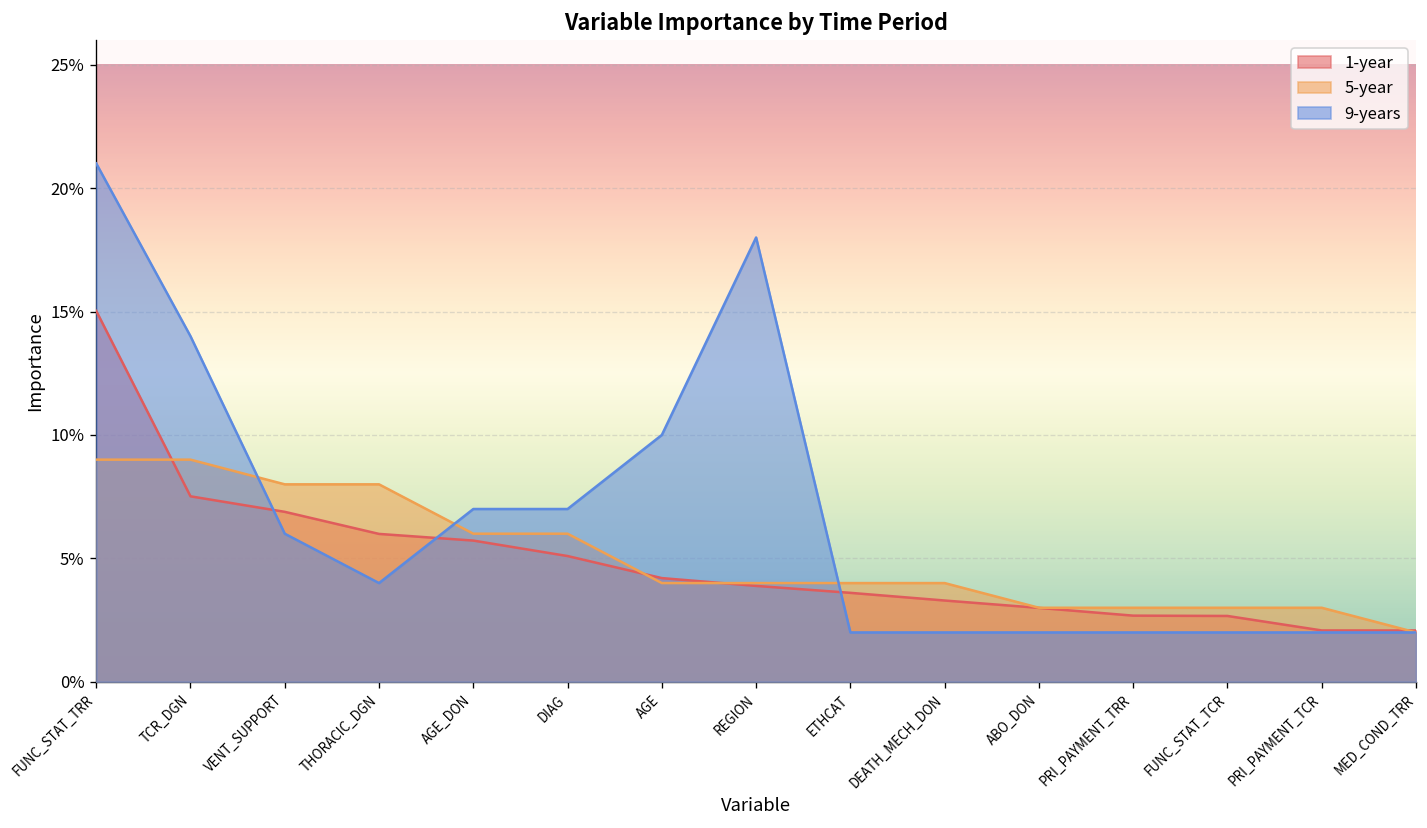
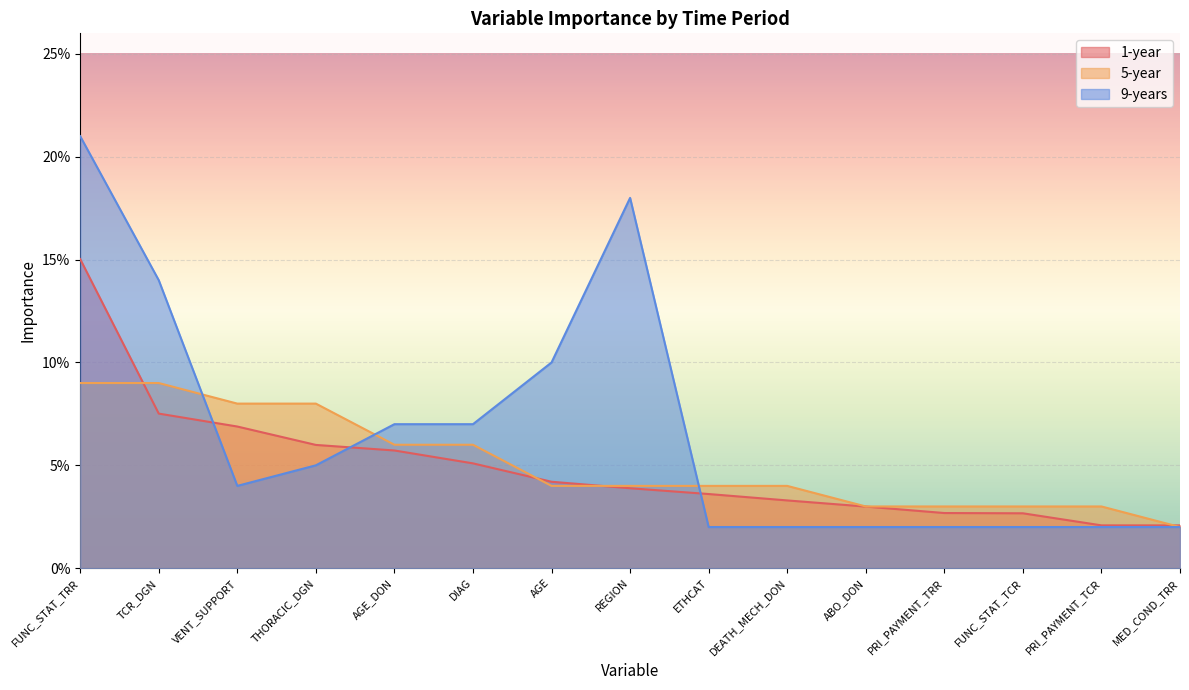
  {
    "9-years": {
      "FUNC_STAT_TRR": "21.0%",
      "TCR_DGN": "14.0%",
-     "VENT_SUPPORT": "6.0%",
-     "THORACIC_DGN": "4.0%",
+     "VENT_SUPPORT": "4.0%",
+     "THORACIC_DGN": "5.0%",
      "AGE_DON": "7.0%",
      "DIAG": "7.0%",
      "AGE": "10.0%",
      "REGION": "18.0%",
      "ETHCAT": "2.0%",
      "DEATH_MECH_DON": "2.0%",
      "ABO_DON": "2.0%",
      "PRI_PAYMENT_TRR": "2.0%",
      "FUNC_STAT_TCR": "2.0%"
    }
  }
